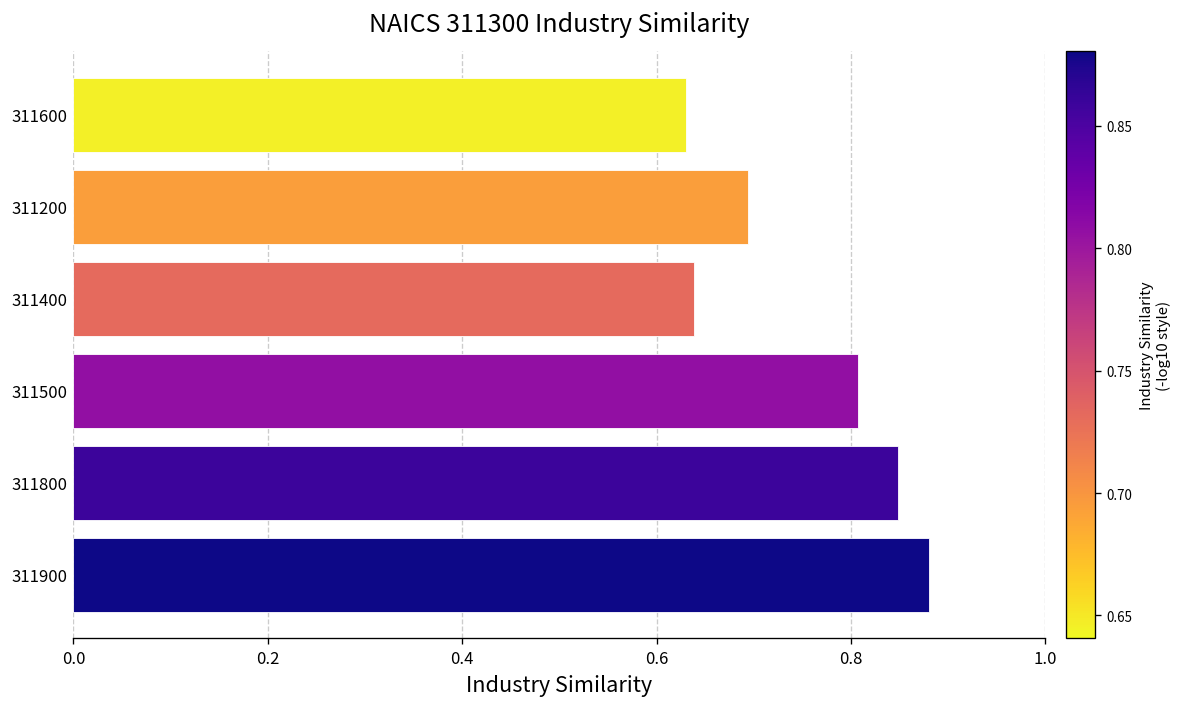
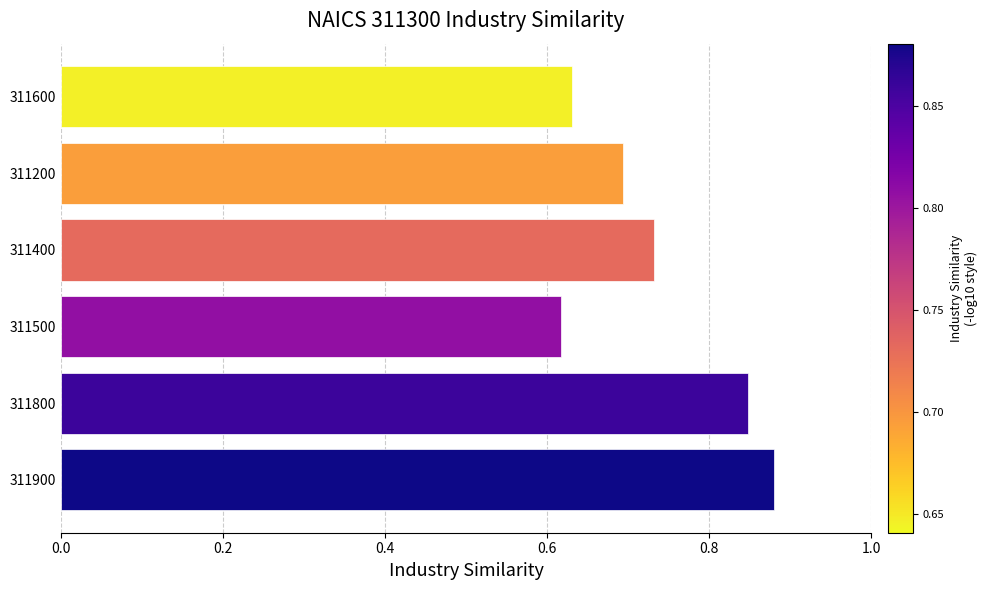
  {
    "311600": 0.63,
    "311200": 0.69,
-   "311400": 0.64,
-   "311500": 0.81,
+   "311400": 0.73,
+   "311500": 0.62,
    "311800": 0.85,
    "311900": 0.88
  }
